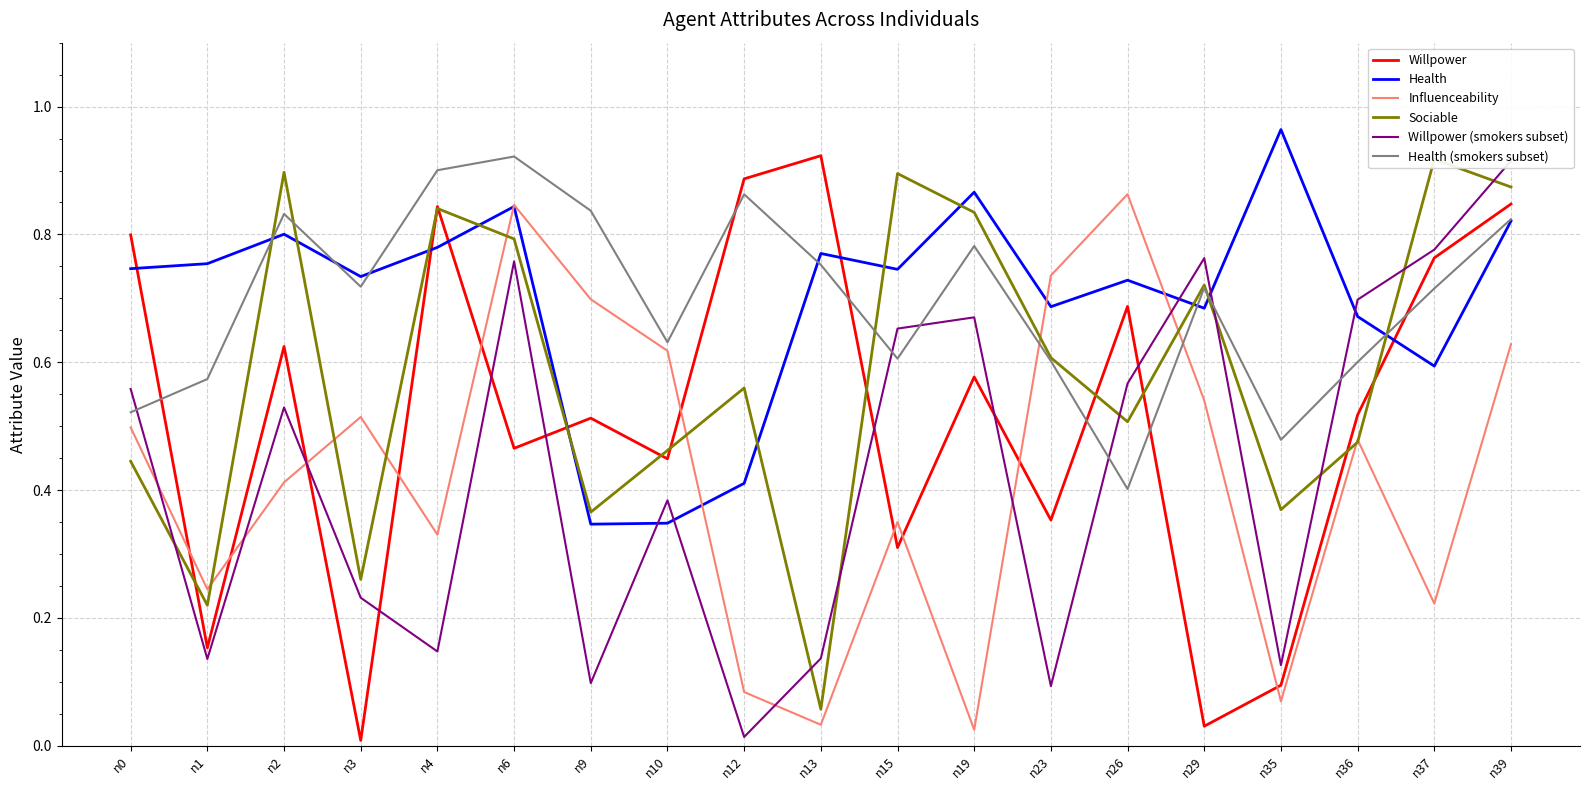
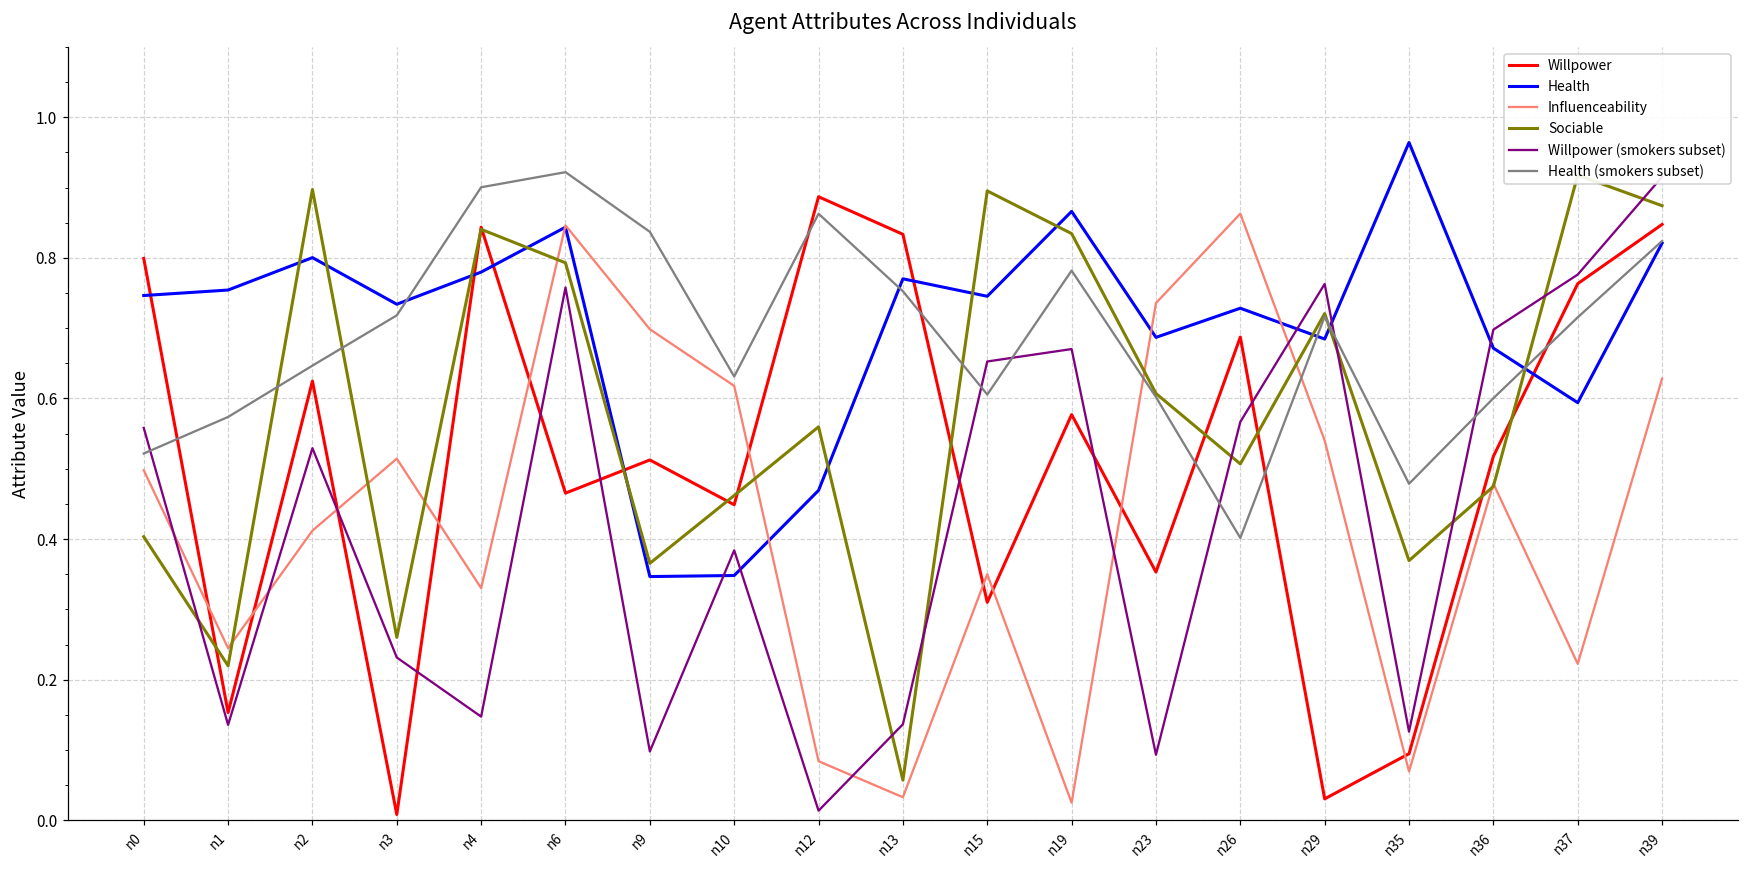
  {
    "Willpower": {
      "n0": 0.80,
      "n1": 0.15,
      "n2": 0.62,
      "n3": 0.01,
      "n6": 0.47,
      "n9": 0.51,
      "n10": 0.45,
      "n12": 0.89,
-     "n13": 0.92,
+     "n13": 0.83,
      "n15": 0.31,
      "n19": 0.58,
      "n23": 0.35,
      "n26": 0.69,
      "n29": 0.03,
      "n35": 0.09,
      "n36": 0.52,
      "n37": 0.76,
      "n39": 0.85
    },
    "Health": {
      "n0": 0.75,
      "n1": 0.75,
      "n2": 0.80,
      "n3": 0.73,
      "n4": 0.78,
      "n9": 0.35,
      "n10": 0.35,
-     "n12": 0.41,
+     "n12": 0.47,
      "n13": 0.77,
      "n15": 0.75,
      "n19": 0.87,
      "n23": 0.69,
      "n26": 0.73,
      "n29": 0.68,
      "n35": 0.96,
      "n36": 0.67,
      "n37": 0.59
    },
    "Influenceability": {
      "n0": 0.50,
      "n1": 0.24,
      "n2": 0.41,
      "n3": 0.51,
      "n4": 0.33,
      "n9": 0.70,
      "n10": 0.62,
      "n12": 0.08,
      "n13": 0.03,
      "n15": 0.35,
      "n19": 0.03,
      "n23": 0.74,
      "n26": 0.86,
      "n29": 0.54,
      "n35": 0.07,
      "n36": 0.48,
      "n37": 0.22,
      "n39": 0.63
    },
    "Sociable": {
-     "n0": 0.45,
+     "n0": 0.40,
      "n1": 0.22,
      "n2": 0.90,
      "n3": 0.26,
      "n6": 0.79,
      "n9": 0.37,
      "n10": 0.46,
      "n12": 0.56,
      "n13": 0.06,
      "n15": 0.90,
      "n19": 0.83,
      "n23": 0.61,
      "n26": 0.51,
      "n29": 0.72,
      "n35": 0.37,
      "n36": 0.47,
      "n39": 0.87
    },
    "Willpower (smokers subset)": {
      "n0": 0.56,
      "n1": 0.14,
      "n2": 0.53,
      "n3": 0.23,
      "n4": 0.15,
      "n6": 0.76,
      "n9": 0.10,
      "n10": 0.38,
      "n12": 0.01,
      "n13": 0.14,
      "n15": 0.65,
      "n19": 0.67,
      "n23": 0.09,
      "n26": 0.57,
      "n29": 0.76,
      "n35": 0.13,
      "n36": 0.70,
      "n37": 0.78
    },
    "Health (smokers subset)": {
      "n0": 0.52,
      "n1": 0.57,
-     "n2": 0.83,
+     "n2": 0.65,
      "n3": 0.72,
      "n4": 0.90,
      "n6": 0.92,
      "n9": 0.84,
      "n10": 0.63,
      "n12": 0.86,
      "n13": 0.75,
      "n15": 0.61,
      "n19": 0.78,
      "n23": 0.60,
      "n26": 0.40,
      "n29": 0.72,
      "n35": 0.48,
      "n36": 0.60,
      "n37": 0.72
    }
  }
